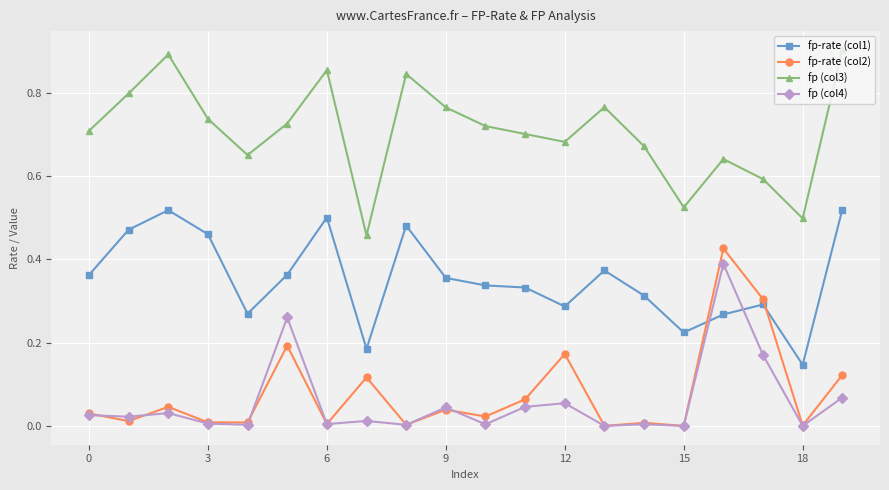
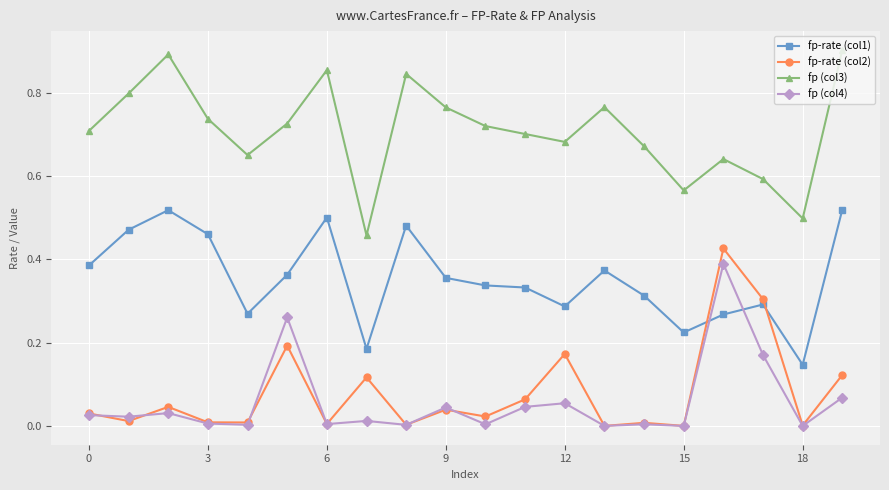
  {
    "fp-rate (col1)": {
-     "0": 0.36,
+     "0": 0.39,
      "3": 0.46,
      "6": 0.50,
      "9": 0.36,
      "12": 0.29,
      "15": 0.22,
      "18": 0.15
    },
    "fp-rate (col2)": {
      "12": 0.17
    },
    "fp (col3)": {
      "0": 0.71,
      "3": 0.74,
      "6": 0.85,
      "9": 0.77,
      "12": 0.68,
-     "15": 0.52,
+     "15": 0.57,
      "18": 0.50
    },
    "fp (col4)": {
      "12": 0.05
    }
  }
